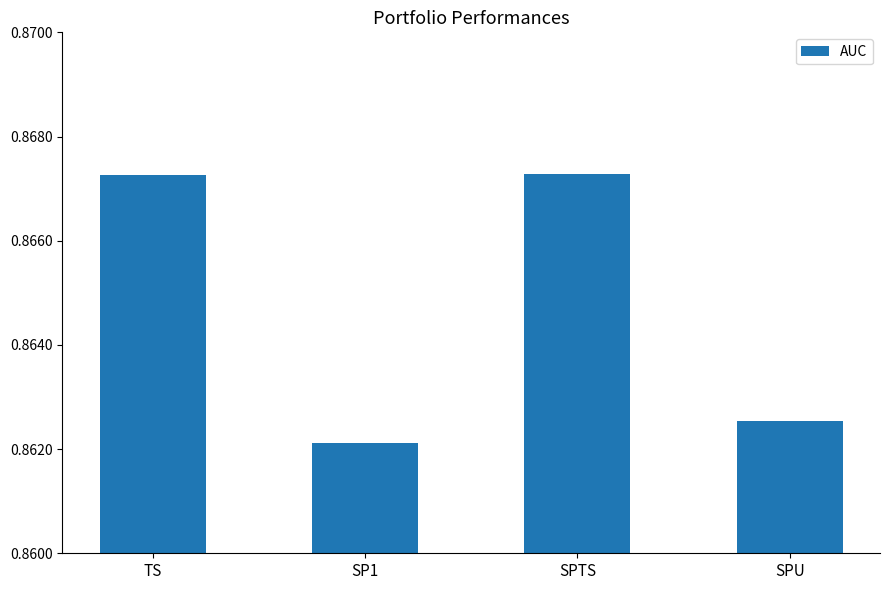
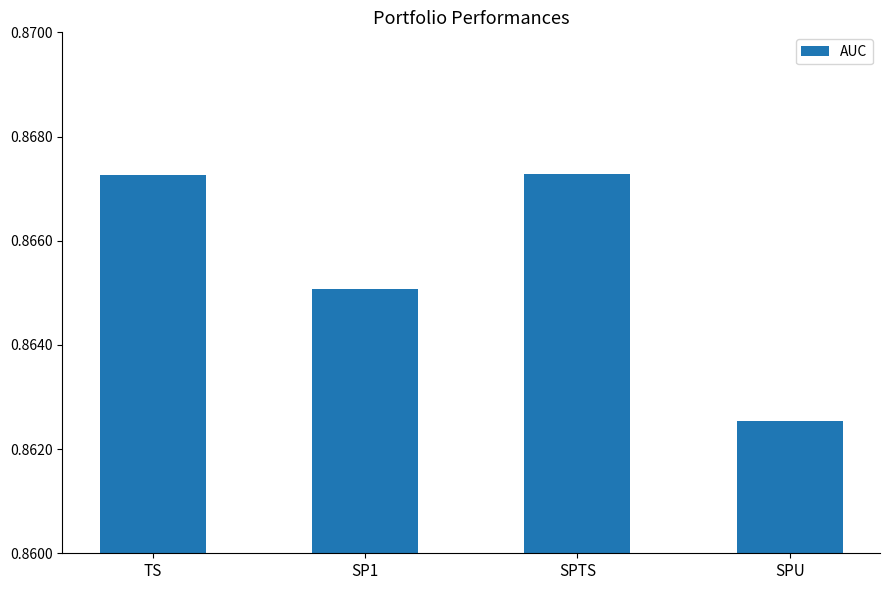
  {
    "TS": 0.8673,
-   "SP1": 0.8621,
+   "SP1": 0.8651,
    "SPTS": 0.8673,
    "SPU": 0.8625
  }
